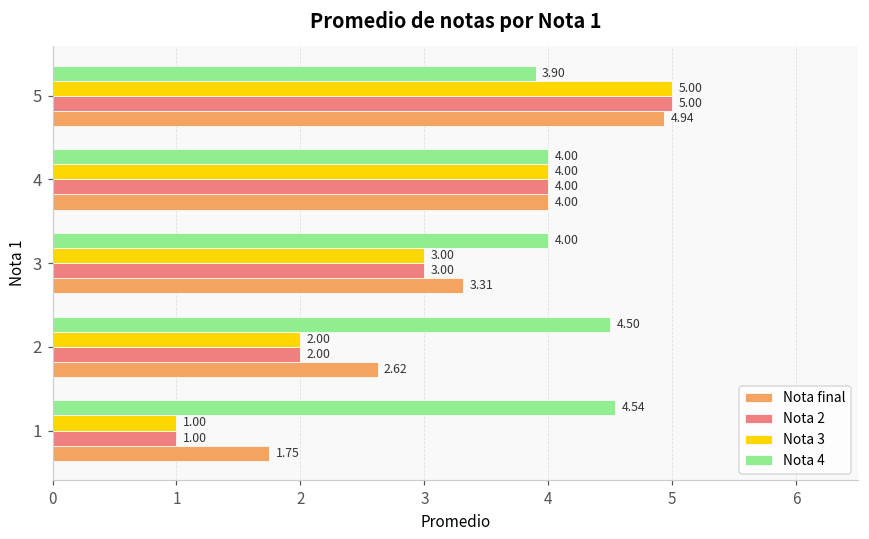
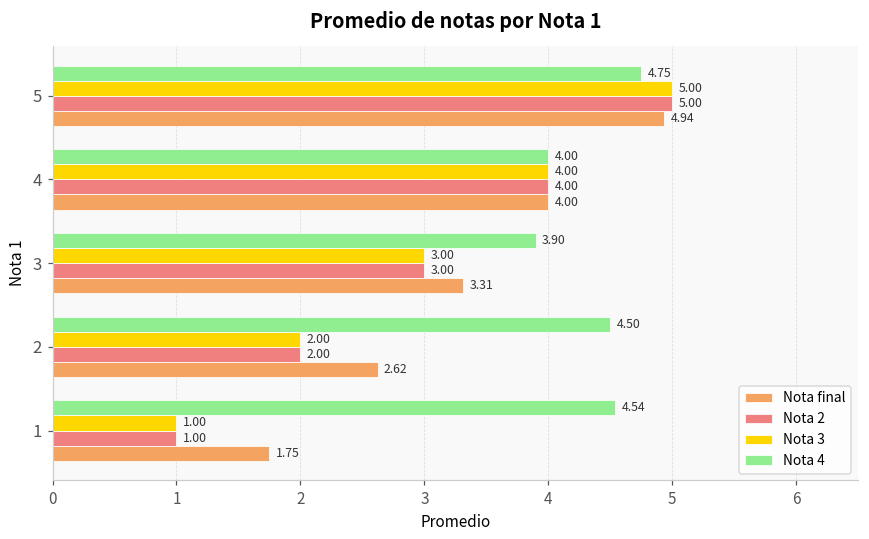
  {
    "Nota 3": {
      "5": 5.00,
      "4": 4.00,
      "3": 3.00,
      "2": 2.00,
      "1": 1.00
    },
    "Nota 4": {
-     "5": 3.90,
+     "5": 4.75,
      "4": 4.00,
-     "3": 4.00,
+     "3": 3.90,
      "2": 4.50,
      "1": 4.54
    }
  }
